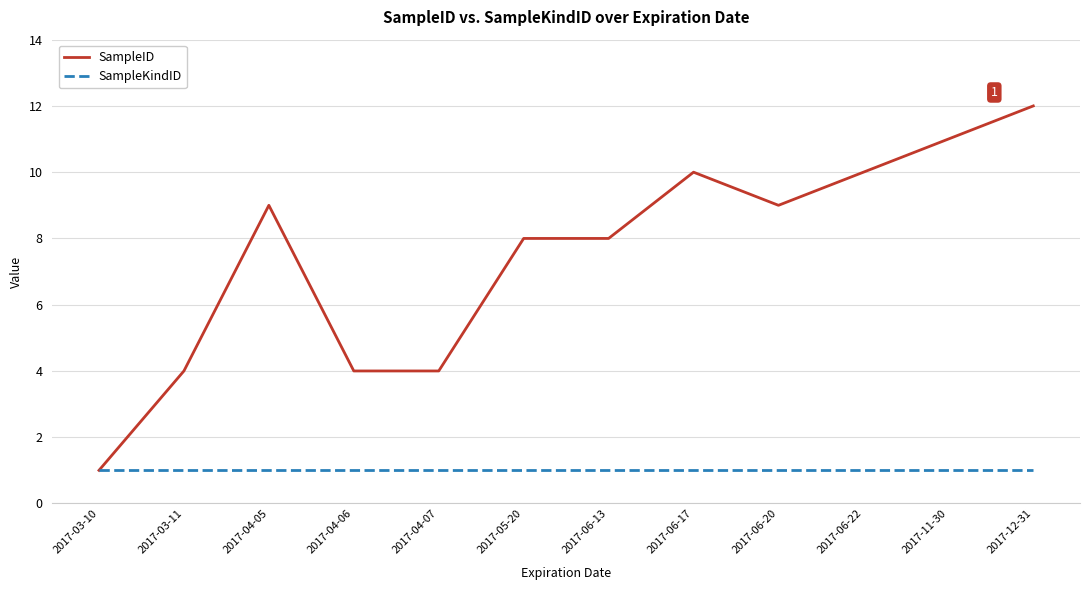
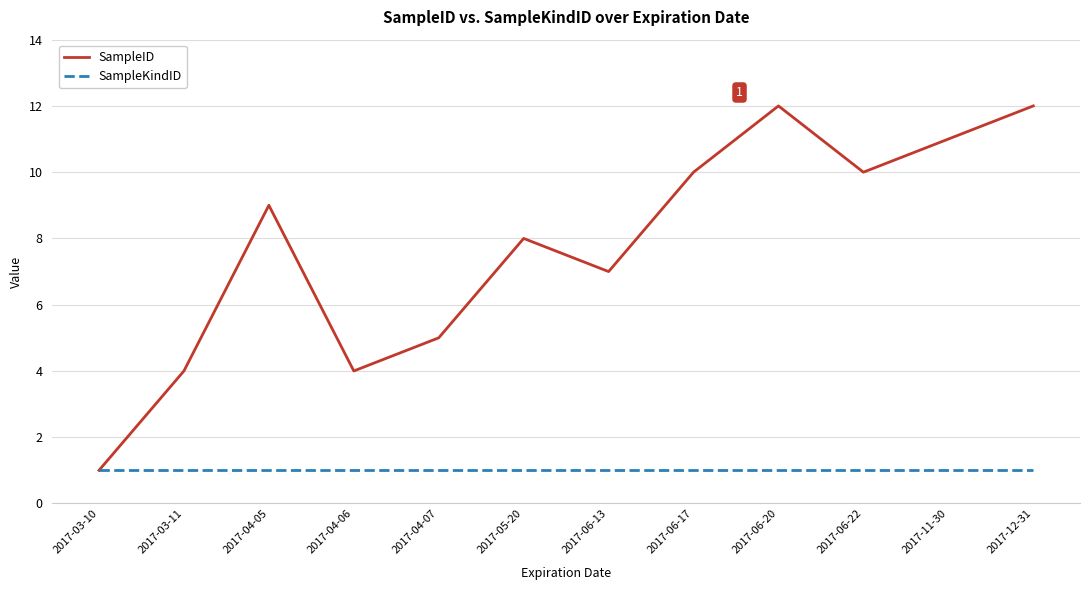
  {
    "SampleID": {
      "2017-03-11": 4,
      "2017-04-05": 9,
      "2017-04-06": 4,
-     "2017-04-07": 4,
+     "2017-04-07": 5,
      "2017-05-20": 8,
-     "2017-06-13": 8,
+     "2017-06-13": 7,
      "2017-06-17": 10,
-     "2017-06-20": 9,
+     "2017-06-20": 12,
      "2017-06-22": 10,
      "2017-11-30": 11,
      "2017-12-31": 12
    },
    "SampleKindID": {
      "2017-03-11": 1,
      "2017-04-05": 1,
      "2017-04-06": 1,
      "2017-04-07": 1,
      "2017-05-20": 1,
      "2017-06-13": 1,
      "2017-06-17": 1,
      "2017-06-20": 1,
      "2017-06-22": 1,
      "2017-11-30": 1,
      "2017-12-31": 1
    }
  }
